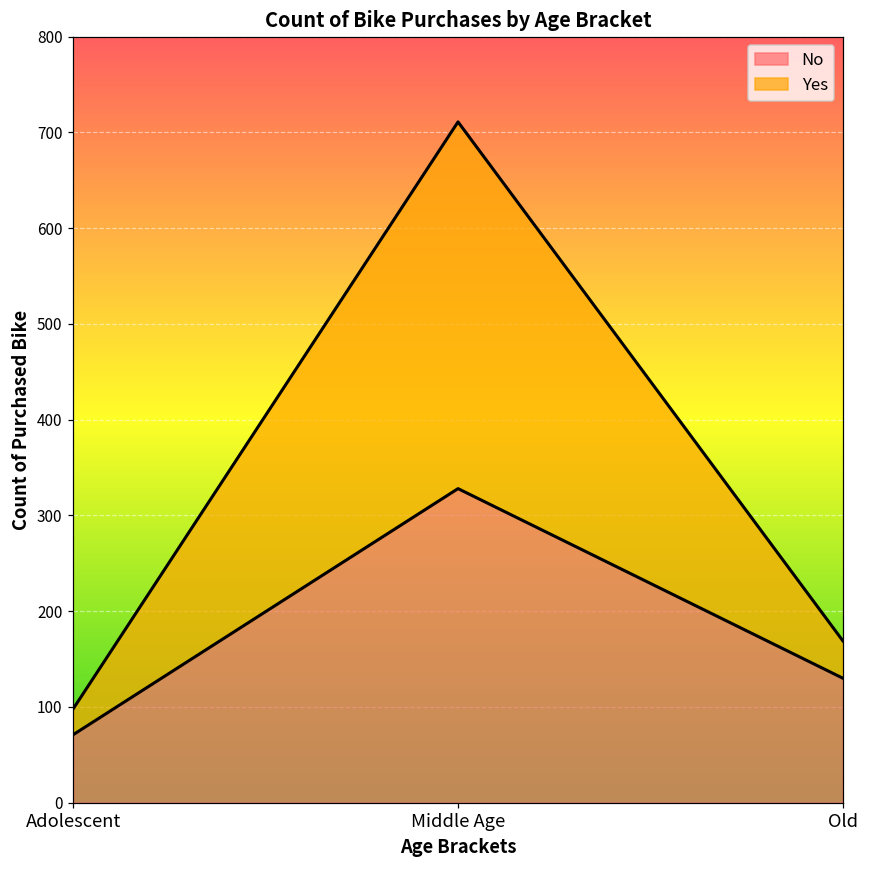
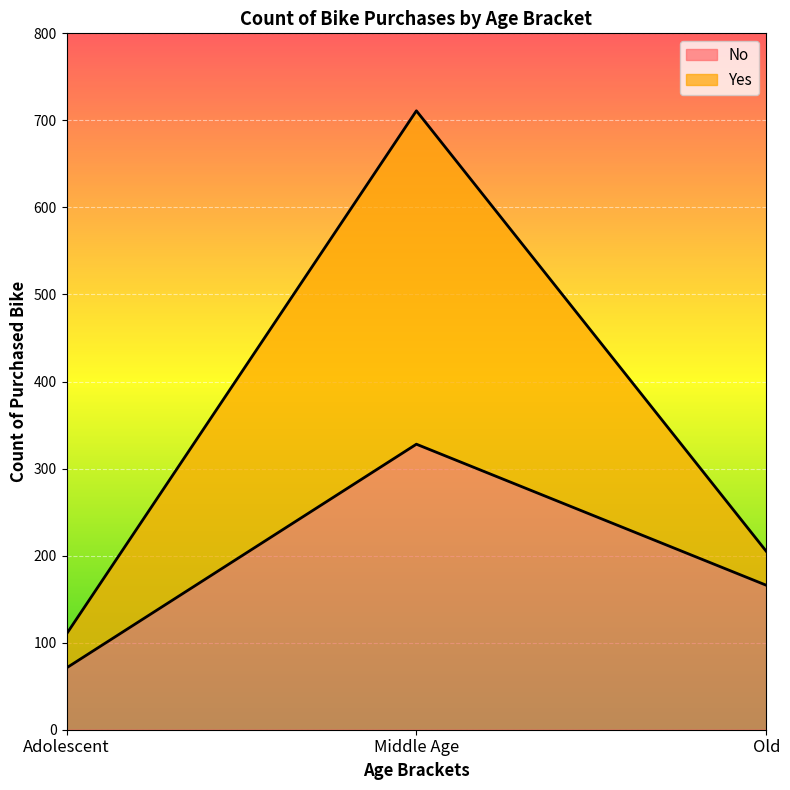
  {
    "No": {
      "Adolescent": 70,
      "Middle Age": 330,
-     "Old": 130
+     "Old": 170
    },
    "Yes": {
-     "Adolescent": 30,
+     "Adolescent": 40,
      "Middle Age": 380,
      "Old": 40
    }
  }
